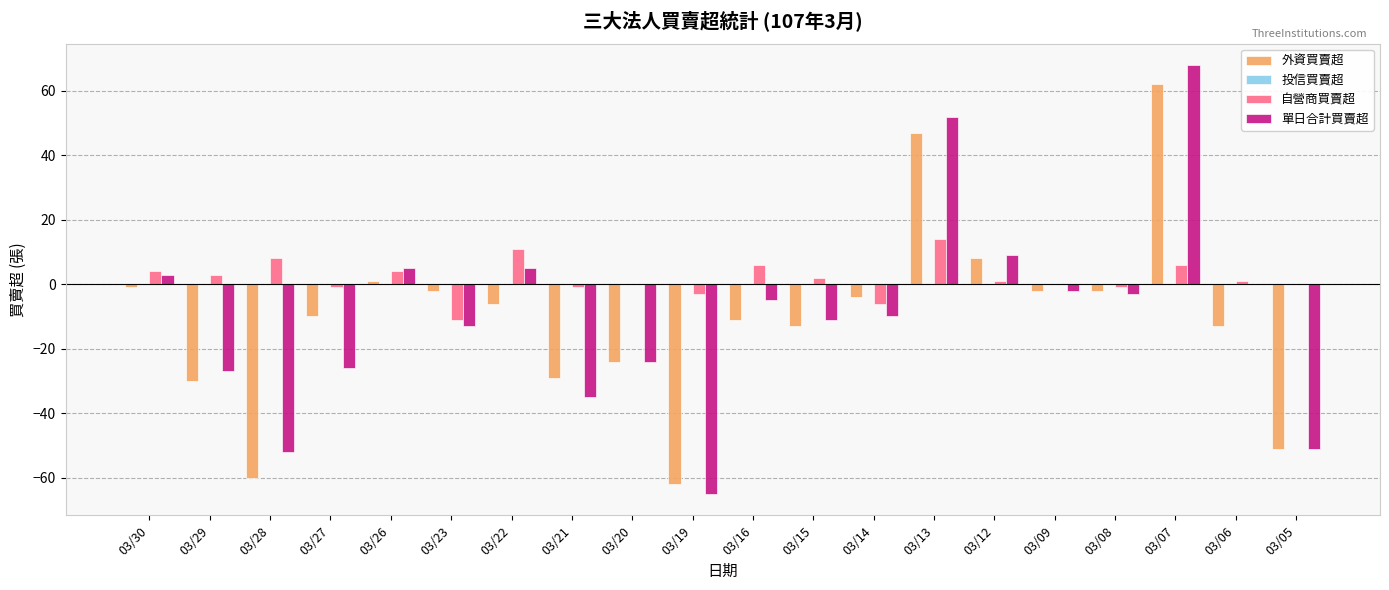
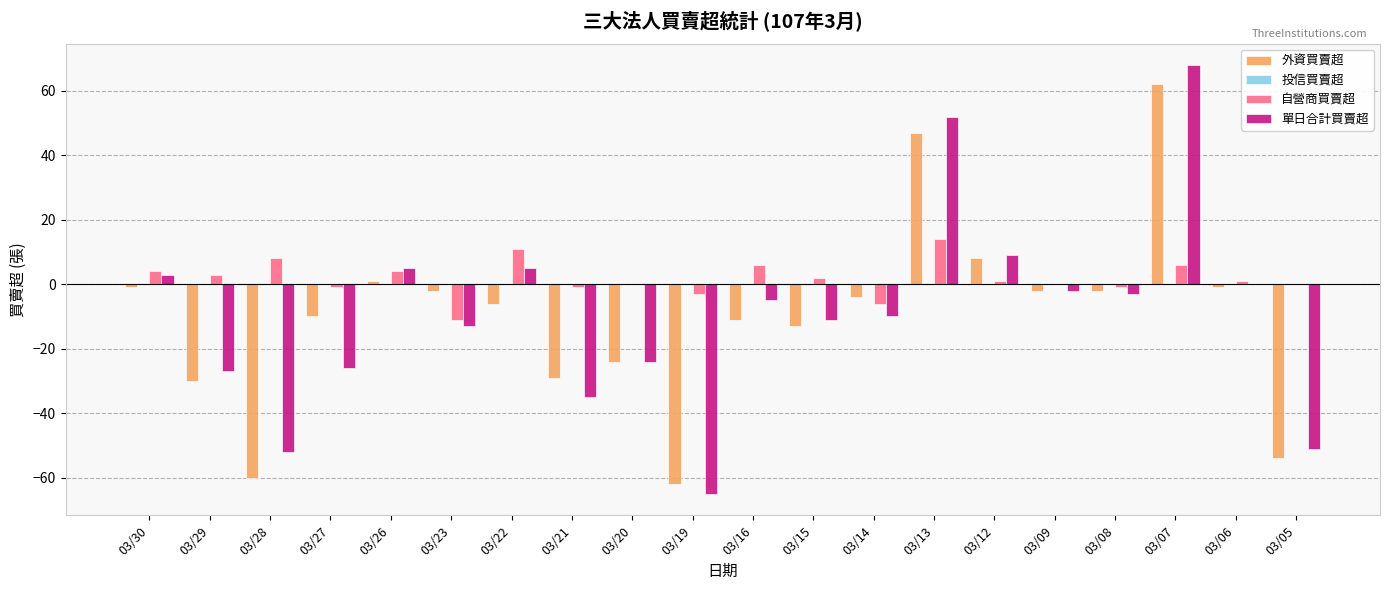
  {
    "外資買賣超": {
      "03/30": -1,
      "03/29": -30,
      "03/28": -60,
      "03/27": -10,
      "03/26": 1,
      "03/23": -2,
      "03/22": -6,
      "03/21": -29,
      "03/20": -24,
      "03/19": -62,
      "03/16": -11,
      "03/15": -13,
      "03/14": -4,
      "03/13": 47,
      "03/12": 8,
      "03/09": -2,
      "03/08": -2,
      "03/07": 62,
-     "03/06": -13,
-     "03/05": -51
+     "03/06": -1,
+     "03/05": -54
    },
    "投信買賣超": {
      "03/30": 0,
      "03/29": 0,
      "03/28": 0,
      "03/27": 0,
      "03/26": 0,
      "03/23": 0,
      "03/22": 0,
      "03/21": 0,
      "03/20": 0,
      "03/19": 0,
      "03/16": 0,
      "03/15": 0,
      "03/14": 0,
      "03/13": 0,
      "03/12": 0,
      "03/09": 0,
      "03/08": 0,
      "03/07": 0,
      "03/06": 0,
      "03/05": 0
    },
    "自營商買賣超": {
      "03/30": 4,
      "03/29": 3,
      "03/28": 8,
      "03/27": -1,
      "03/26": 4,
      "03/23": -11,
      "03/22": 11,
      "03/21": -1,
      "03/20": 0,
      "03/19": -3,
      "03/16": 6,
      "03/15": 2,
      "03/14": -6,
      "03/13": 14,
      "03/12": 1,
      "03/09": 0,
      "03/08": -1,
      "03/07": 6,
      "03/06": 1,
      "03/05": 0
    },
    "單日合計買賣超": {
      "03/30": 3,
      "03/29": -27,
      "03/28": -52,
      "03/27": -26,
      "03/26": 5,
      "03/23": -13,
      "03/22": 5,
      "03/21": -35,
      "03/20": -24,
      "03/19": -65,
      "03/16": -5,
      "03/15": -11,
      "03/14": -10,
      "03/13": 52,
      "03/12": 9,
      "03/09": -2,
      "03/08": -3,
      "03/07": 68,
      "03/06": 0,
      "03/05": -51
    }
  }
